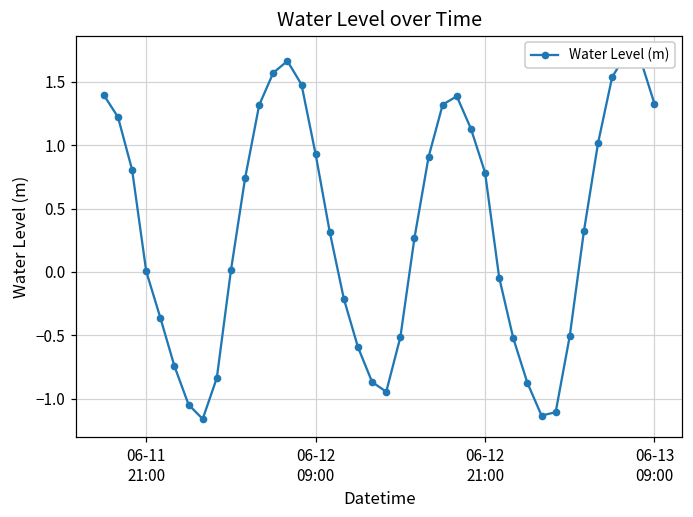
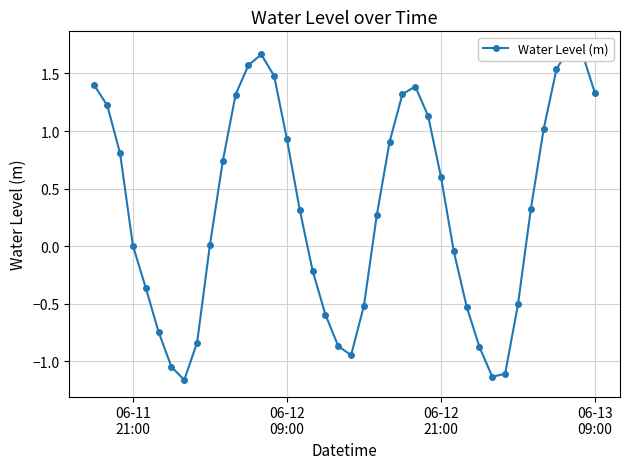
  {
    "06-11 21:00": 0.00,
    "06-12 09:00": 0.93,
-   "06-12 21:00": 0.78,
+   "06-12 21:00": 0.60,
    "06-13 09:00": 1.33
  }
